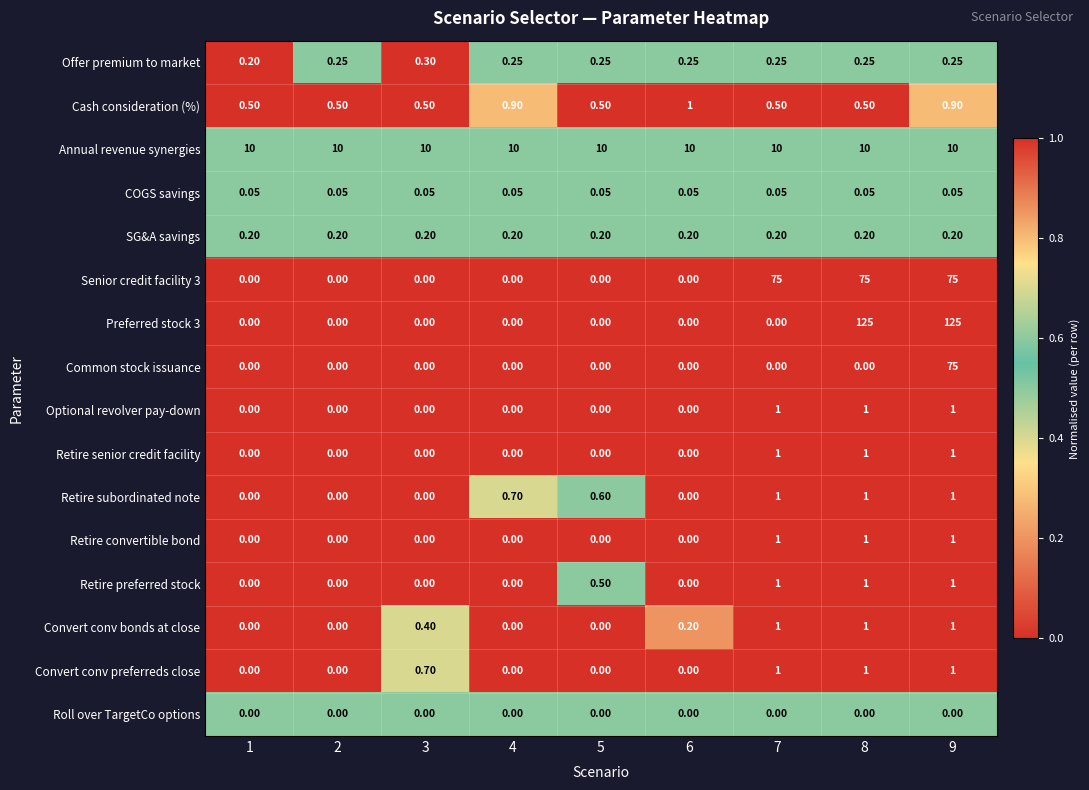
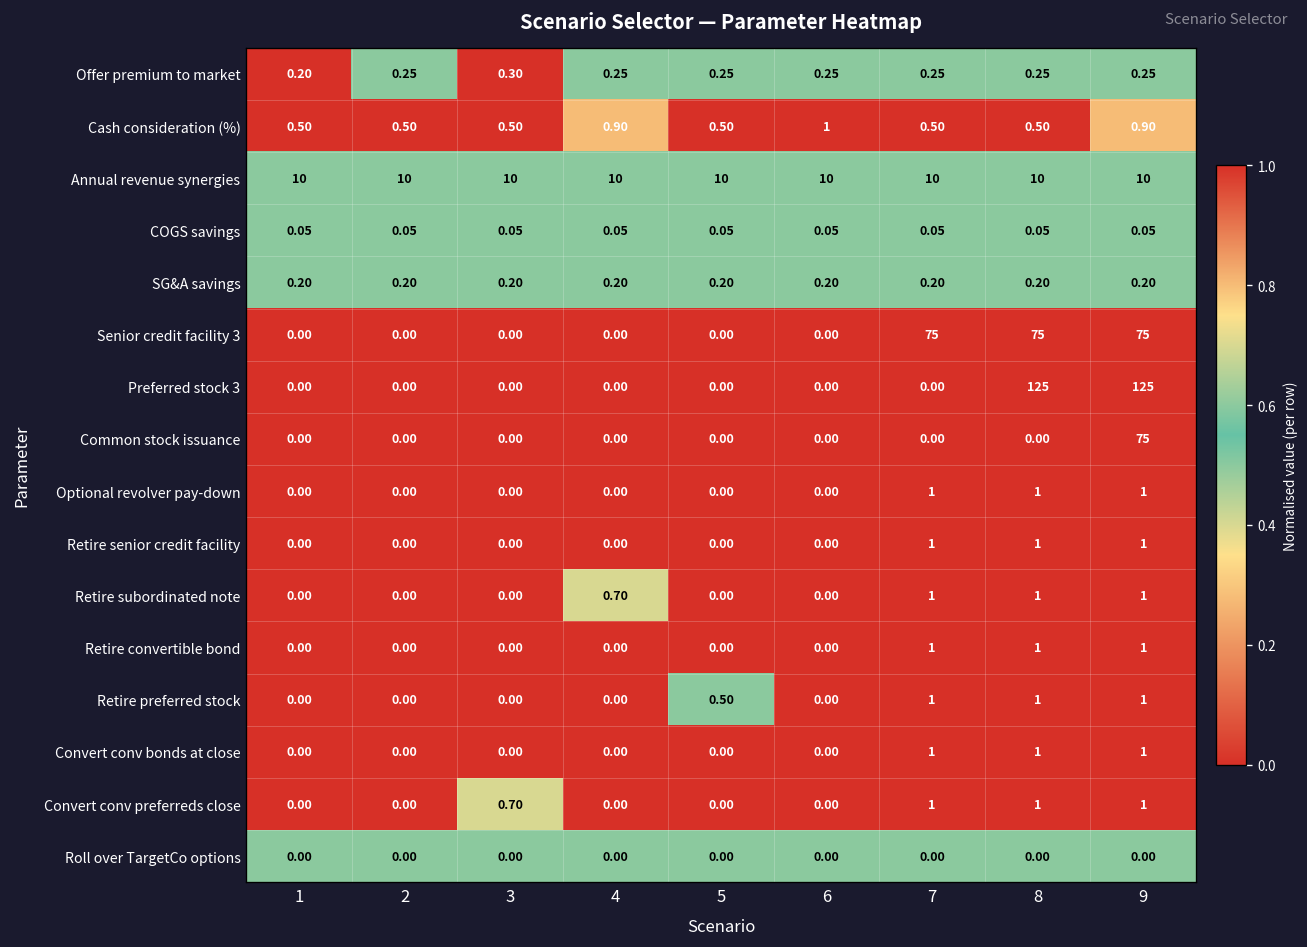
  {
    "Offer premium to market": {
      "1": 0.20,
      "2": 0.25,
      "3": 0.30,
      "4": 0.25,
      "5": 0.25,
      "6": 0.25,
      "7": 0.25,
      "8": 0.25,
      "9": 0.25
    },
    "Cash consideration (%)": {
      "1": 0.50,
      "2": 0.50,
      "3": 0.50,
      "4": 0.90,
      "5": 0.50,
      "6": 1,
      "7": 0.50,
      "8": 0.50,
      "9": 0.90
    },
    "Annual revenue synergies": {
      "1": 10,
      "2": 10,
      "3": 10,
      "4": 10,
      "5": 10,
      "6": 10,
      "7": 10,
      "8": 10,
      "9": 10
    },
    "COGS savings": {
      "1": 0.05,
      "2": 0.05,
      "3": 0.05,
      "4": 0.05,
      "5": 0.05,
      "6": 0.05,
      "7": 0.05,
      "8": 0.05,
      "9": 0.05
    },
    "SG&A savings": {
      "1": 0.20,
      "2": 0.20,
      "3": 0.20,
      "4": 0.20,
      "5": 0.20,
      "6": 0.20,
      "7": 0.20,
      "8": 0.20,
      "9": 0.20
    },
    "Senior credit facility 3": {
      "1": 0.00,
      "2": 0.00,
      "3": 0.00,
      "4": 0.00,
      "5": 0.00,
      "6": 0.00,
      "7": 75,
      "8": 75,
      "9": 75
    },
    "Preferred stock 3": {
      "1": 0.00,
      "2": 0.00,
      "3": 0.00,
      "4": 0.00,
      "5": 0.00,
      "6": 0.00,
      "7": 0.00,
      "8": 125,
      "9": 125
    },
    "Common stock issuance": {
      "1": 0.00,
      "2": 0.00,
      "3": 0.00,
      "4": 0.00,
      "5": 0.00,
      "6": 0.00,
      "7": 0.00,
      "8": 0.00,
      "9": 75
    },
    "Optional revolver pay-down": {
      "1": 0.00,
      "2": 0.00,
      "3": 0.00,
      "4": 0.00,
      "5": 0.00,
      "6": 0.00,
      "7": 1,
      "8": 1,
      "9": 1
    },
    "Retire senior credit facility": {
      "1": 0.00,
      "2": 0.00,
      "3": 0.00,
      "4": 0.00,
      "5": 0.00,
      "6": 0.00,
      "7": 1,
      "8": 1,
      "9": 1
    },
    "Retire subordinated note": {
      "1": 0.00,
      "2": 0.00,
      "3": 0.00,
      "4": 0.70,
-     "5": 0.60,
+     "5": 0.00,
      "6": 0.00,
      "7": 1,
      "8": 1,
      "9": 1
    },
    "Retire convertible bond": {
      "1": 0.00,
      "2": 0.00,
      "3": 0.00,
      "4": 0.00,
      "5": 0.00,
      "6": 0.00,
      "7": 1,
      "8": 1,
      "9": 1
    },
    "Retire preferred stock": {
      "1": 0.00,
      "2": 0.00,
      "3": 0.00,
      "4": 0.00,
      "5": 0.50,
      "6": 0.00,
      "7": 1,
      "8": 1,
      "9": 1
    },
    "Convert conv bonds at close": {
      "1": 0.00,
      "2": 0.00,
-     "3": 0.40,
+     "3": 0.00,
      "4": 0.00,
      "5": 0.00,
-     "6": 0.20,
+     "6": 0.00,
      "7": 1,
      "8": 1,
      "9": 1
    },
    "Convert conv preferreds close": {
      "1": 0.00,
      "2": 0.00,
      "3": 0.70,
      "4": 0.00,
      "5": 0.00,
      "6": 0.00,
      "7": 1,
      "8": 1,
      "9": 1
    },
    "Roll over TargetCo options": {
      "1": 0.00,
      "2": 0.00,
      "3": 0.00,
      "4": 0.00,
      "5": 0.00,
      "6": 0.00,
      "7": 0.00,
      "8": 0.00,
      "9": 0.00
    }
  }
